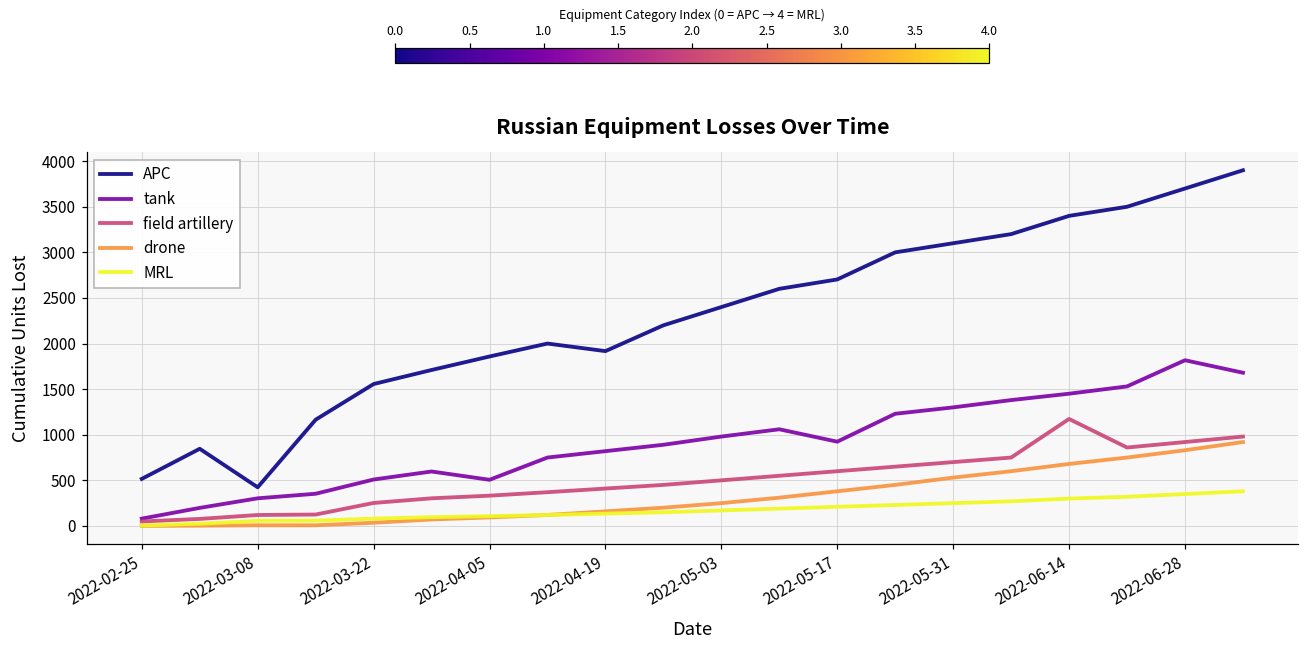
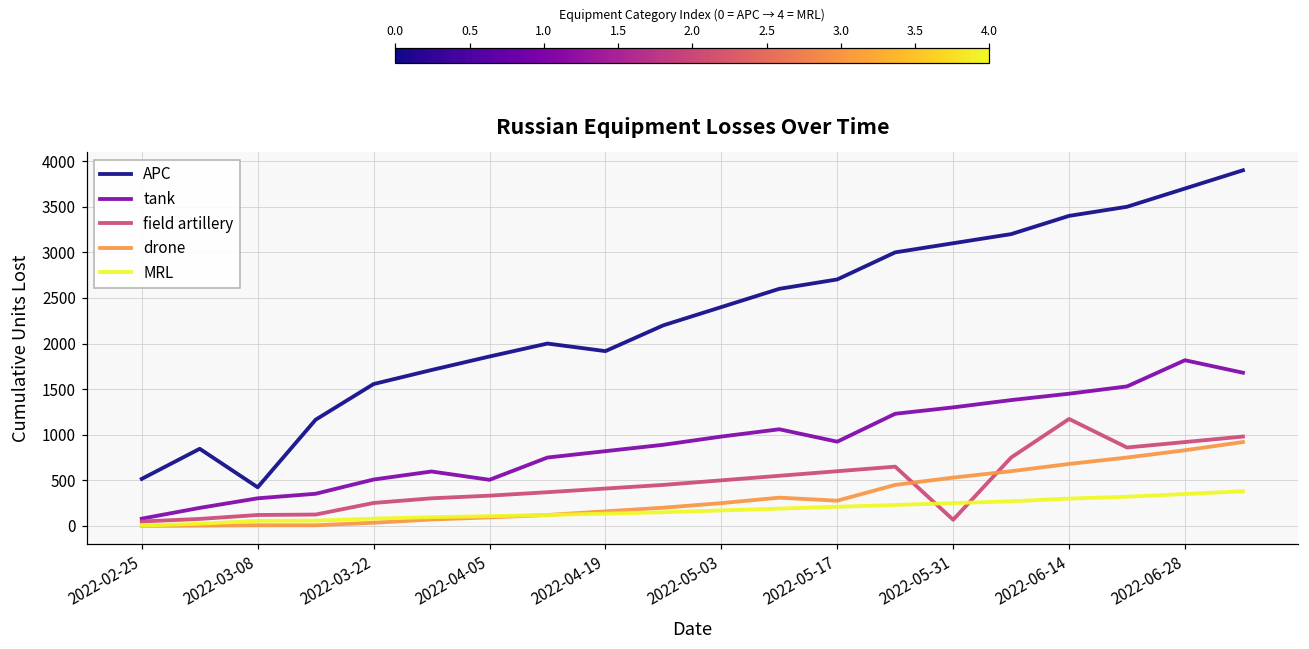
  {
    "APC": {
      "2022-02-25": 500,
      "2022-03-08": 400,
      "2022-03-22": 1600,
      "2022-04-05": 1900,
      "2022-04-19": 1900,
      "2022-05-03": 2400,
      "2022-05-17": 2700,
      "2022-05-31": 3100,
      "2022-06-14": 3400,
      "2022-06-28": 3700
    },
    "tank": {
      "2022-02-25": 100,
      "2022-03-08": 300,
      "2022-03-22": 500,
      "2022-04-05": 500,
      "2022-04-19": 800,
      "2022-05-03": 1000,
      "2022-05-17": 900,
      "2022-05-31": 1300,
      "2022-06-14": 1500,
      "2022-06-28": 1800
    },
    "field artillery": {
      "2022-02-25": 0,
      "2022-03-08": 100,
      "2022-03-22": 300,
      "2022-04-05": 300,
      "2022-04-19": 400,
      "2022-05-03": 500,
      "2022-05-17": 600,
-     "2022-05-31": 700,
+     "2022-05-31": 100,
      "2022-06-14": 1200,
      "2022-06-28": 900
    },
    "drone": {
      "2022-03-08": 0,
      "2022-03-22": 0,
      "2022-05-03": 300,
-     "2022-05-17": 400,
+     "2022-05-17": 300,
      "2022-05-31": 500,
      "2022-06-14": 700,
      "2022-06-28": 800
    },
    "MRL": {
      "2022-03-08": 100,
      "2022-03-22": 100,
      "2022-05-03": 200,
      "2022-05-17": 200,
      "2022-05-31": 300,
      "2022-06-14": 300,
      "2022-06-28": 400
    }
  }
